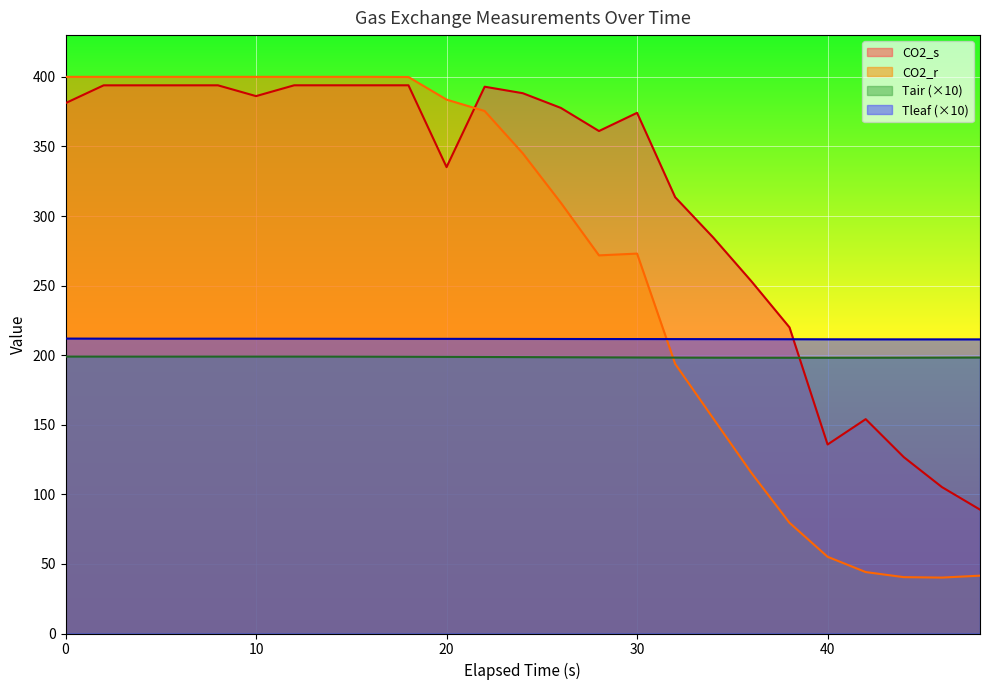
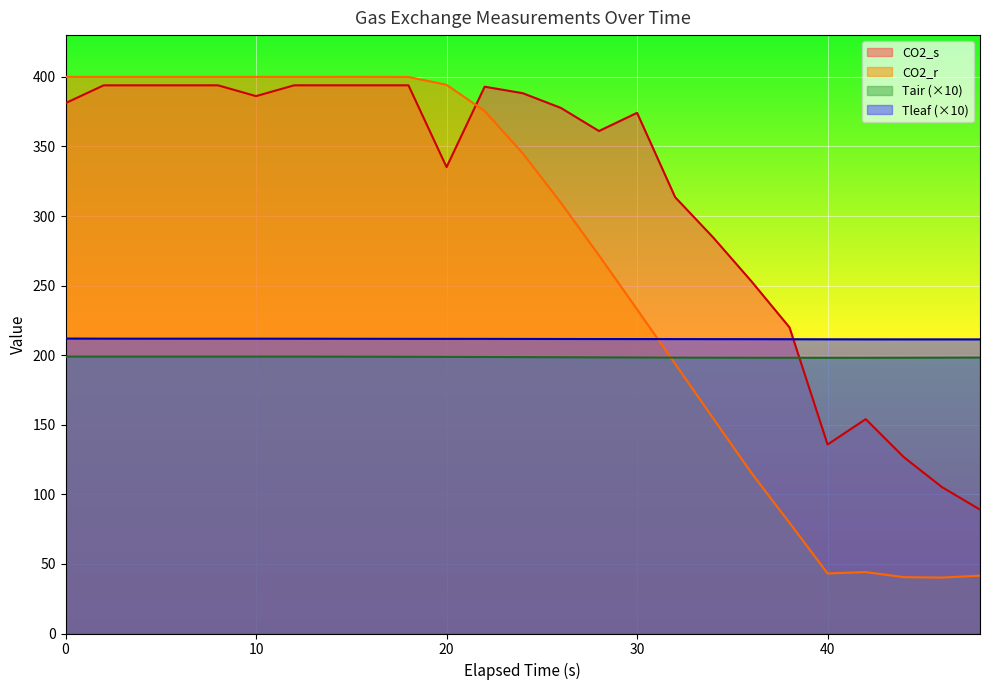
  {
    "CO2_s": {
      "0": 381,
      "10": 386,
      "20": 335,
      "30": 374,
      "40": 136
    },
    "CO2_r": {
      "0": 400,
      "10": 400,
-     "20": 384,
-     "30": 273,
-     "40": 55
+     "20": 394,
+     "30": 233,
+     "40": 43
    },
    "Tair (×10)": {
      "0": 199,
      "10": 199,
      "20": 199,
      "30": 198,
      "40": 198
    },
    "Tleaf (×10)": {
      "0": 212,
      "10": 212,
      "20": 212,
      "30": 212,
      "40": 211
    }
  }
